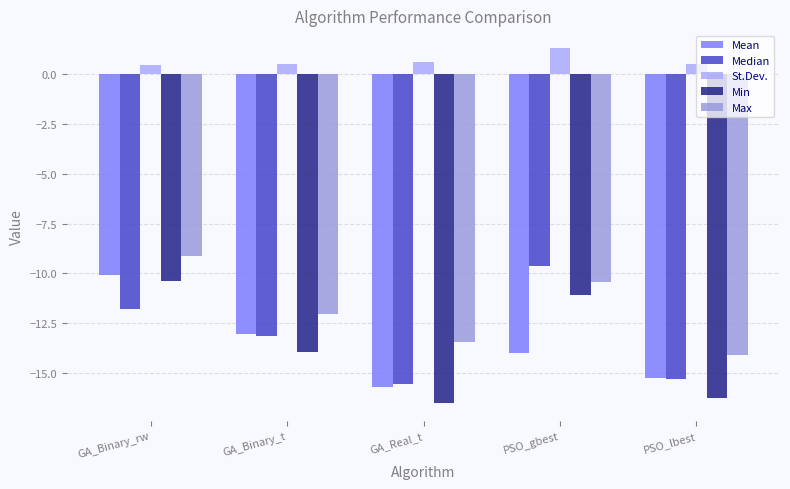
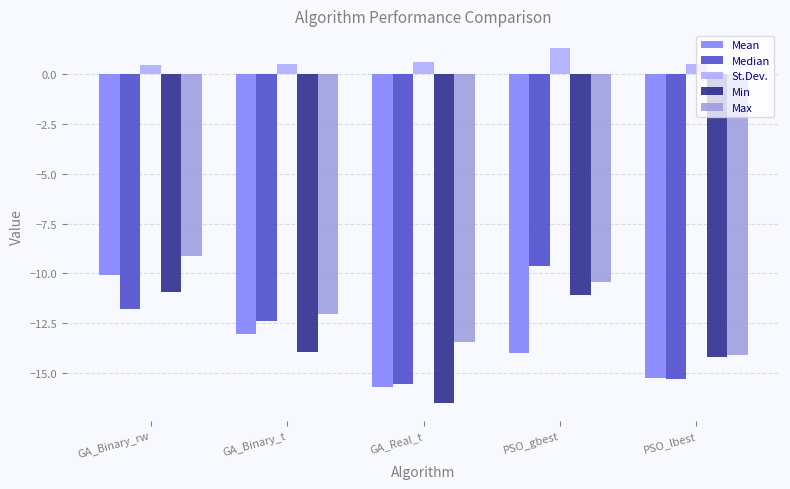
  {
    "Median": {
      "GA_Binary_rw": -11.8,
-     "GA_Binary_t": -13.1,
+     "GA_Binary_t": -12.4,
      "GA_Real_t": -15.5,
      "PSO_gbest": -9.6,
      "PSO_lbest": -15.3
    },
    "Min": {
-     "GA_Binary_rw": -10.4,
+     "GA_Binary_rw": -10.9,
      "GA_Binary_t": -13.9,
      "GA_Real_t": -16.5,
      "PSO_gbest": -11.1,
-     "PSO_lbest": -16.2
+     "PSO_lbest": -14.2
    }
  }
